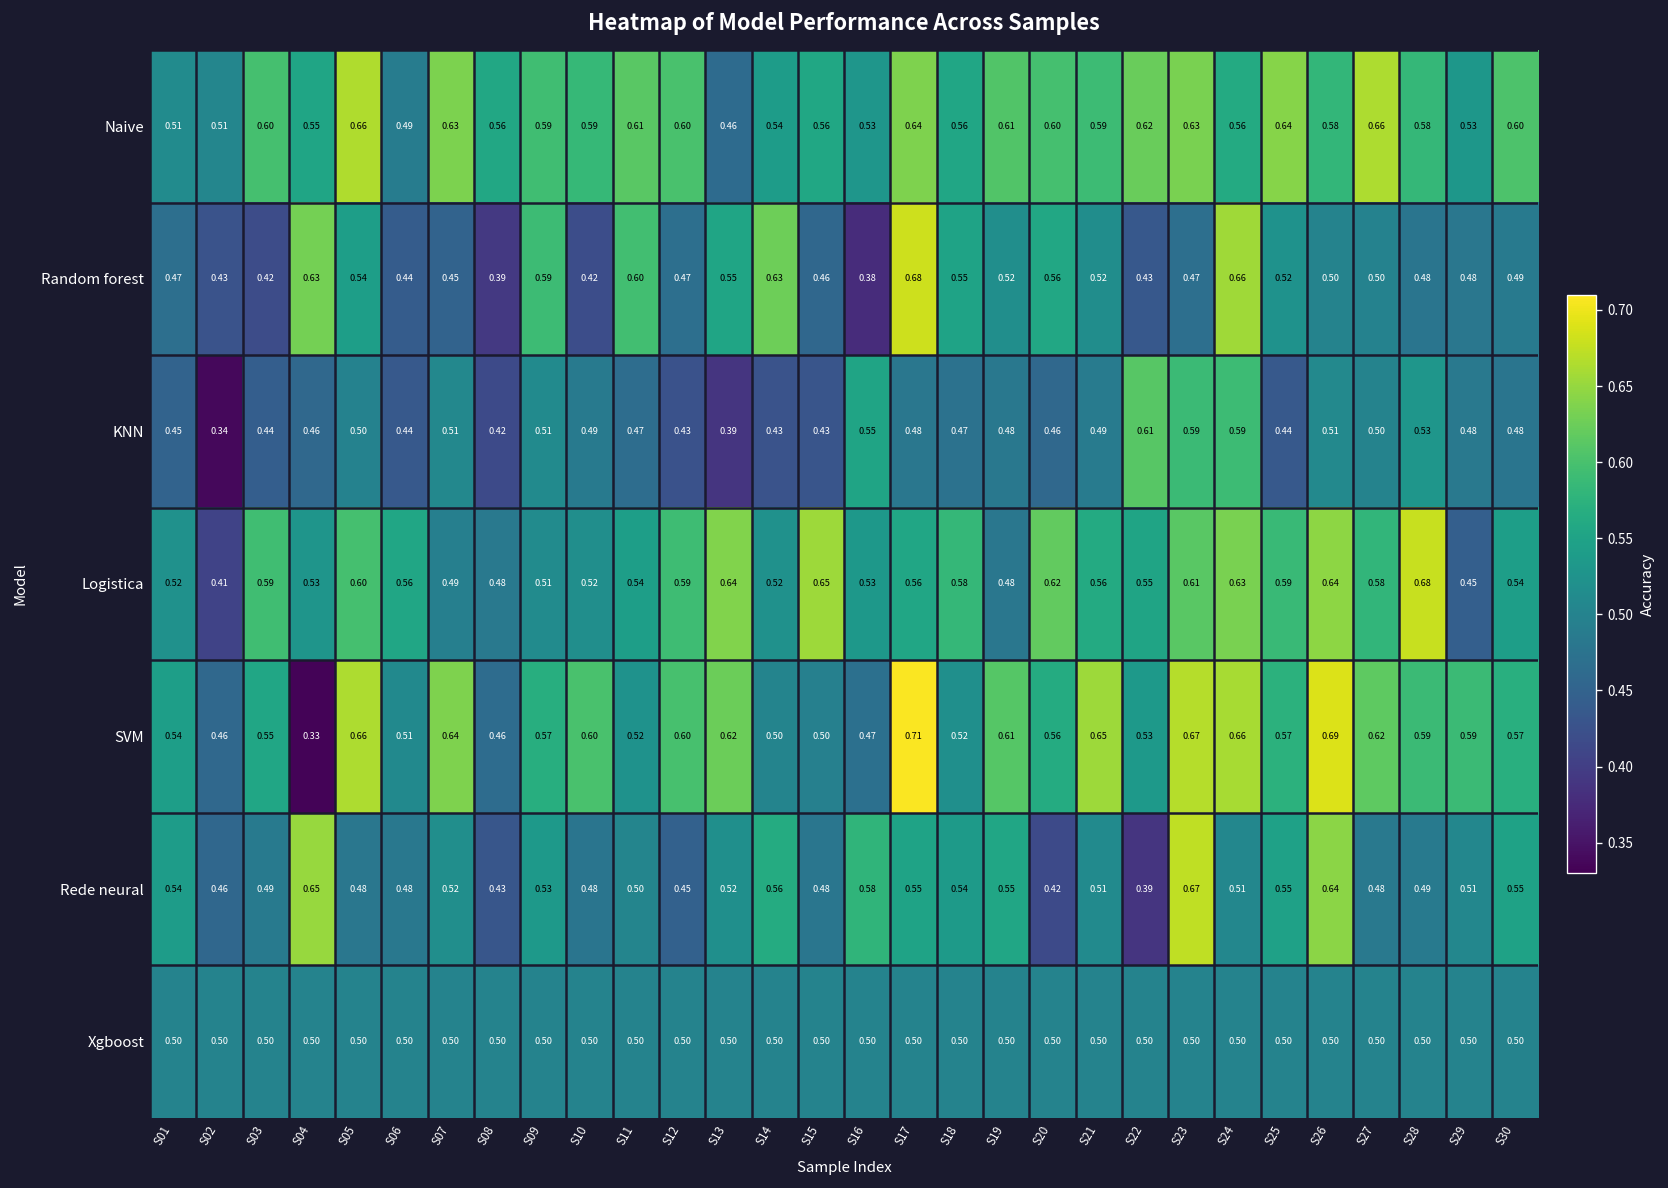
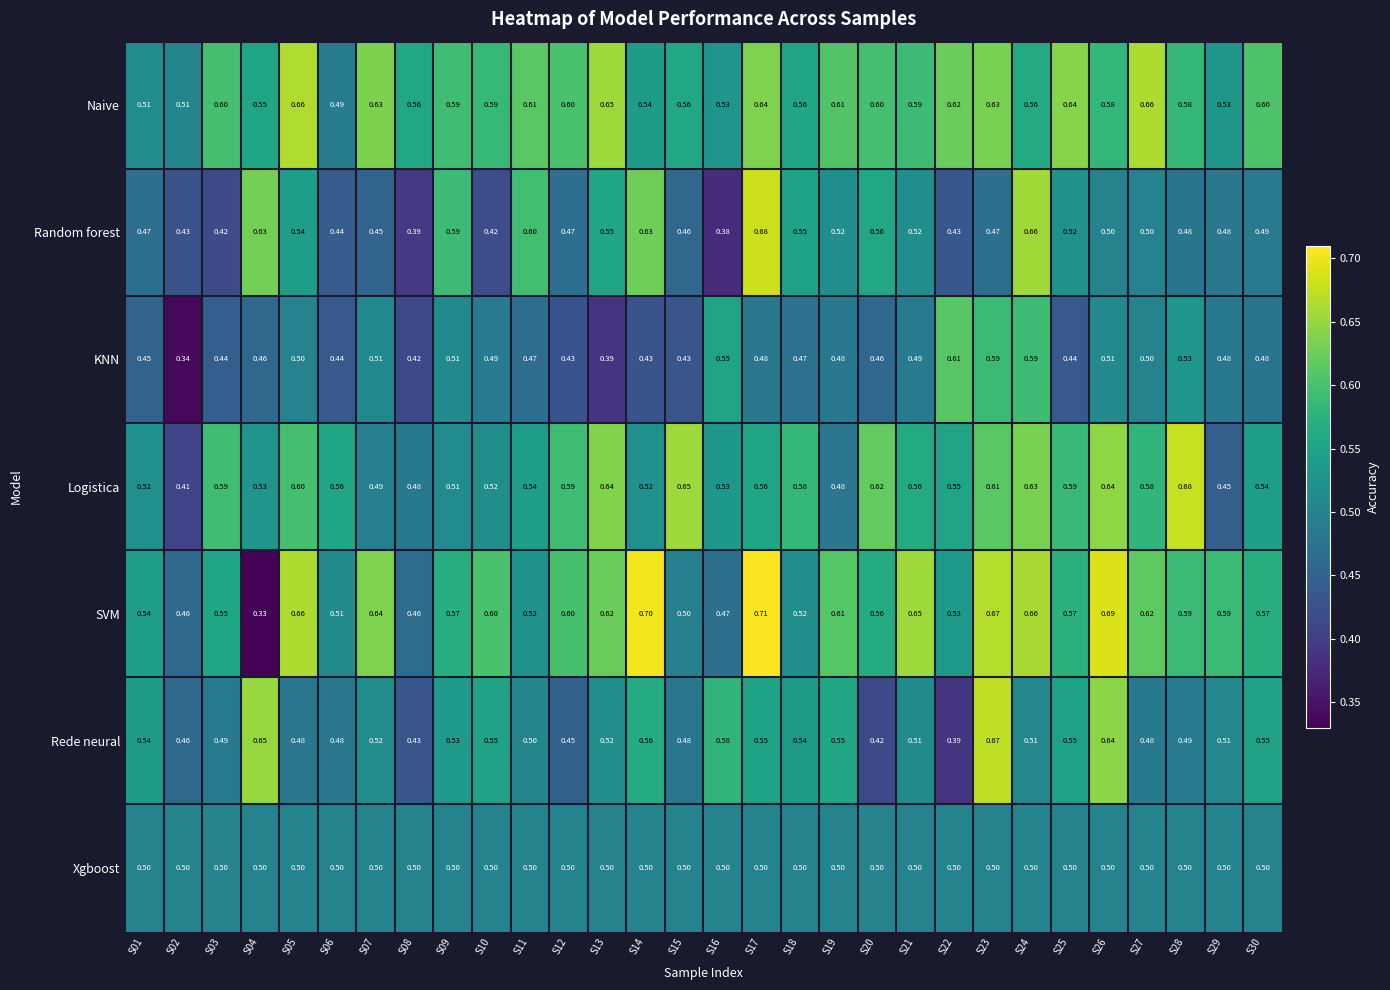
  {
    "Naive": {
      "S01": 0.51,
      "S02": 0.51,
      "S03": 0.60,
      "S04": 0.55,
      "S05": 0.66,
      "S06": 0.49,
      "S07": 0.63,
      "S08": 0.56,
      "S09": 0.59,
      "S10": 0.59,
      "S11": 0.61,
      "S12": 0.60,
-     "S13": 0.46,
+     "S13": 0.65,
      "S14": 0.54,
      "S15": 0.56,
      "S16": 0.53,
      "S17": 0.64,
      "S18": 0.56,
      "S19": 0.61,
      "S20": 0.60,
      "S21": 0.59,
      "S22": 0.62,
      "S23": 0.63,
      "S24": 0.56,
      "S25": 0.64,
      "S26": 0.58,
      "S27": 0.66,
      "S28": 0.58,
      "S29": 0.53,
      "S30": 0.60
    },
    "SVM": {
      "S01": 0.54,
      "S02": 0.46,
      "S03": 0.55,
      "S04": 0.33,
      "S05": 0.66,
      "S06": 0.51,
      "S07": 0.64,
      "S08": 0.46,
      "S09": 0.57,
      "S10": 0.60,
      "S11": 0.52,
      "S12": 0.60,
      "S13": 0.62,
-     "S14": 0.50,
+     "S14": 0.70,
      "S15": 0.50,
      "S16": 0.47,
      "S17": 0.71,
      "S18": 0.52,
      "S19": 0.61,
      "S20": 0.56,
      "S21": 0.65,
      "S22": 0.53,
      "S23": 0.67,
      "S24": 0.66,
      "S25": 0.57,
      "S26": 0.69,
      "S27": 0.62,
      "S28": 0.59,
      "S29": 0.59,
      "S30": 0.57
    },
    "Rede neural": {
      "S01": 0.54,
      "S02": 0.46,
      "S03": 0.49,
      "S04": 0.65,
      "S05": 0.48,
      "S06": 0.48,
      "S07": 0.52,
      "S08": 0.43,
      "S09": 0.53,
-     "S10": 0.48,
+     "S10": 0.55,
      "S11": 0.50,
      "S12": 0.45,
      "S13": 0.52,
      "S14": 0.56,
      "S15": 0.48,
      "S16": 0.58,
      "S17": 0.55,
      "S18": 0.54,
      "S19": 0.55,
      "S20": 0.42,
      "S21": 0.51,
      "S22": 0.39,
      "S23": 0.67,
      "S24": 0.51,
      "S25": 0.55,
      "S26": 0.64,
      "S27": 0.48,
      "S28": 0.49,
      "S29": 0.51,
      "S30": 0.55
    }
  }
